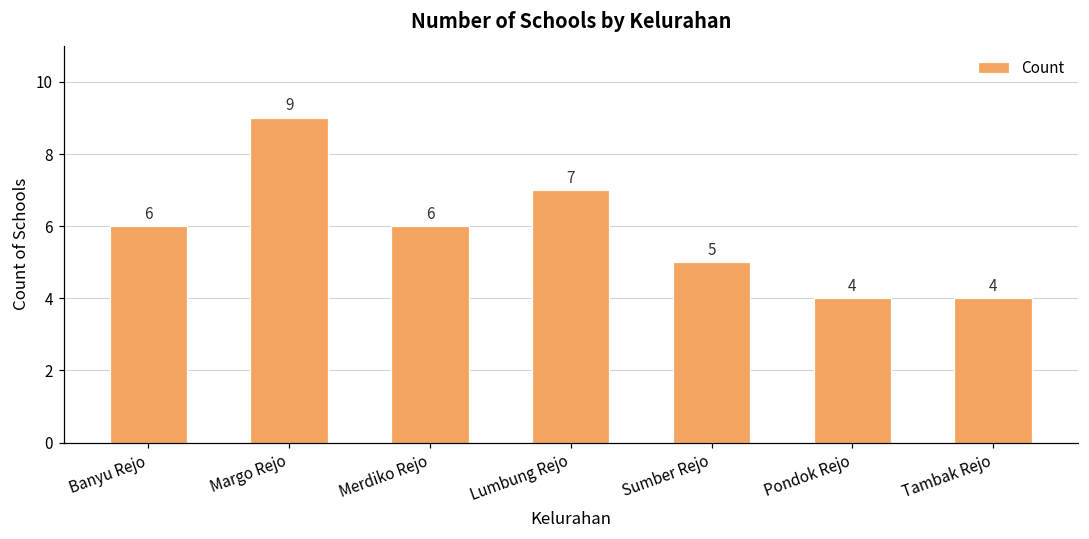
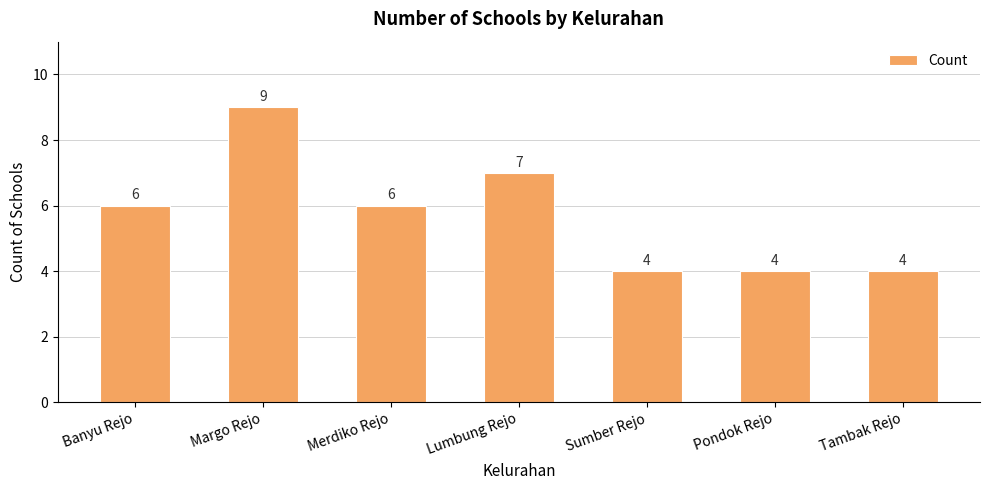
  {
    "Banyu Rejo": 6,
    "Margo Rejo": 9,
    "Merdiko Rejo": 6,
    "Lumbung Rejo": 7,
-   "Sumber Rejo": 5,
+   "Sumber Rejo": 4,
    "Pondok Rejo": 4,
    "Tambak Rejo": 4
  }
